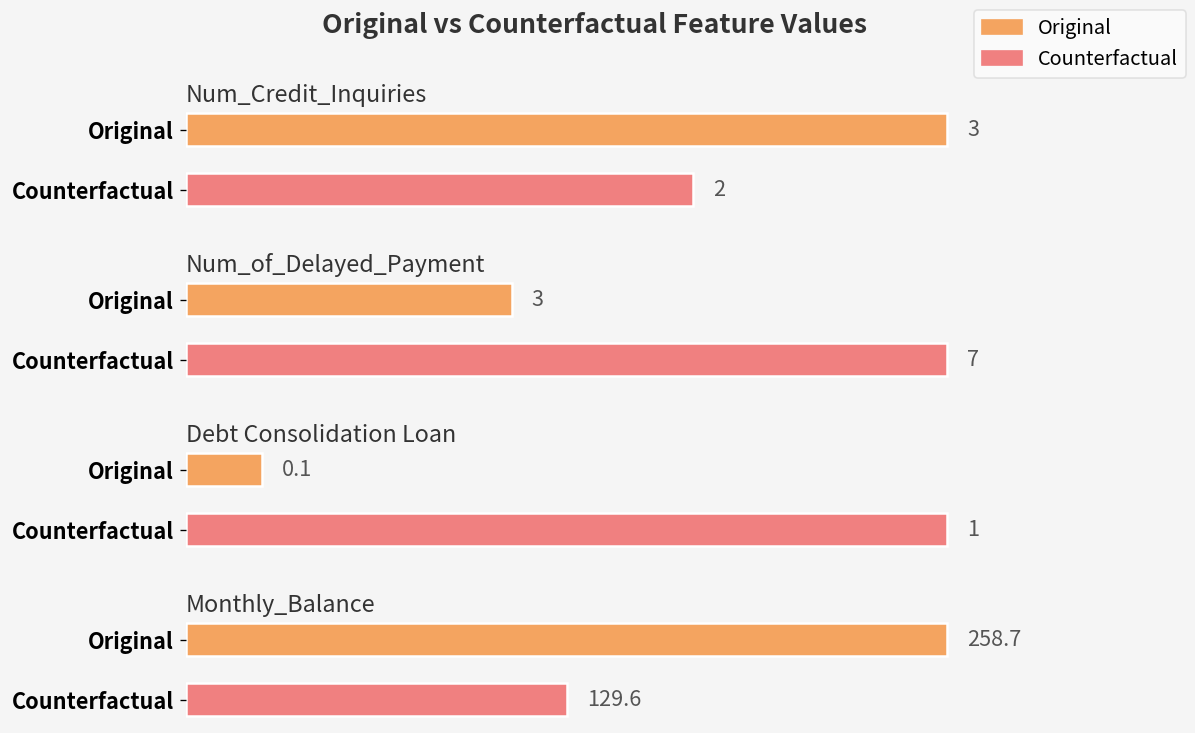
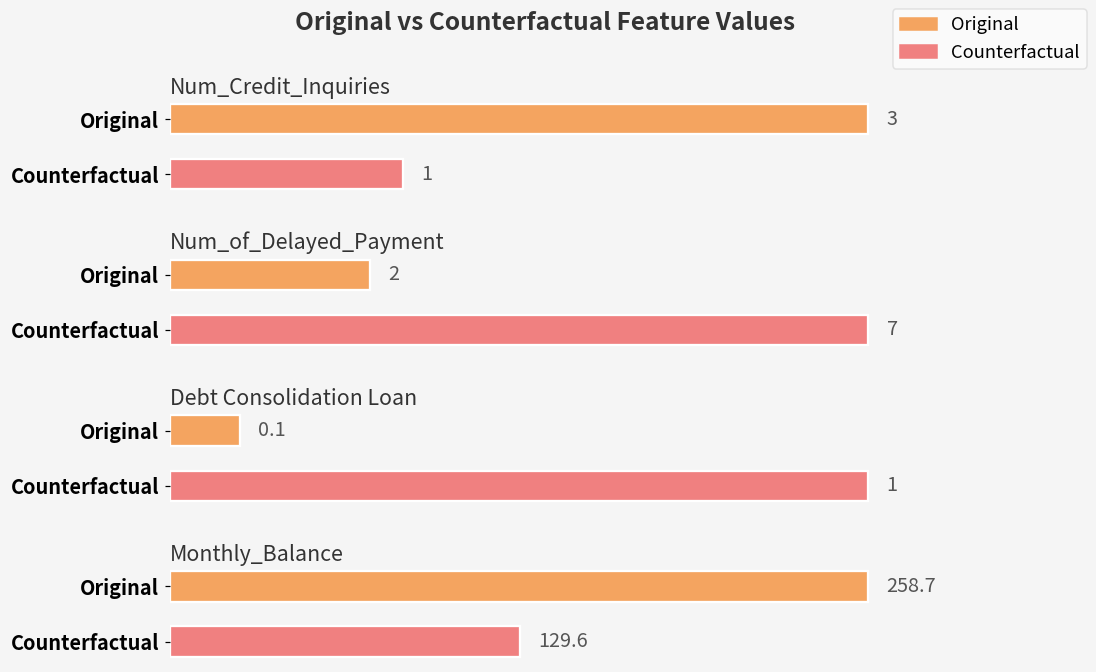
  {
    "Num_Credit_Inquiries": {
      "Original": 3,
-     "Counterfactual": 2
+     "Counterfactual": 1
    },
    "Num_of_Delayed_Payment": {
-     "Original": 3,
+     "Original": 2,
      "Counterfactual": 7
    },
    "Debt Consolidation Loan": {
      "Original": 0.1,
      "Counterfactual": 1
    },
    "Monthly_Balance": {
      "Original": 258.7,
      "Counterfactual": 129.6
    }
  }
